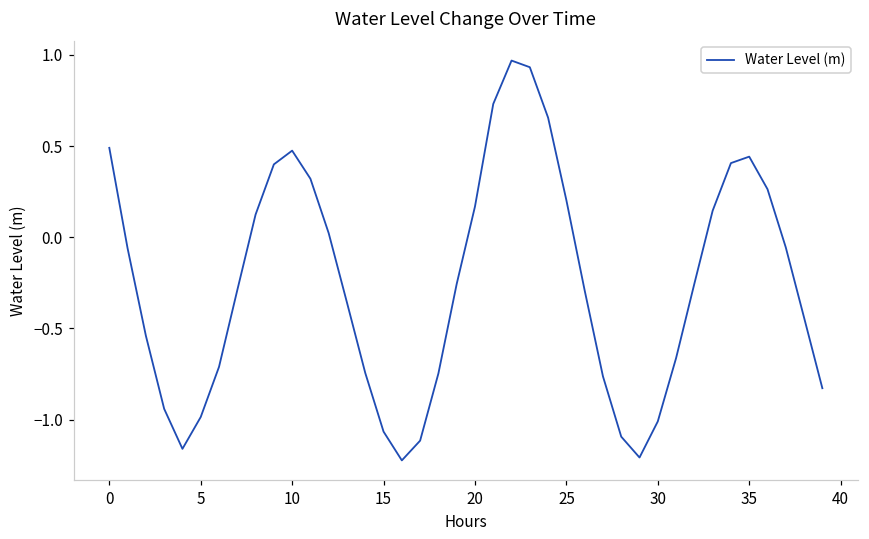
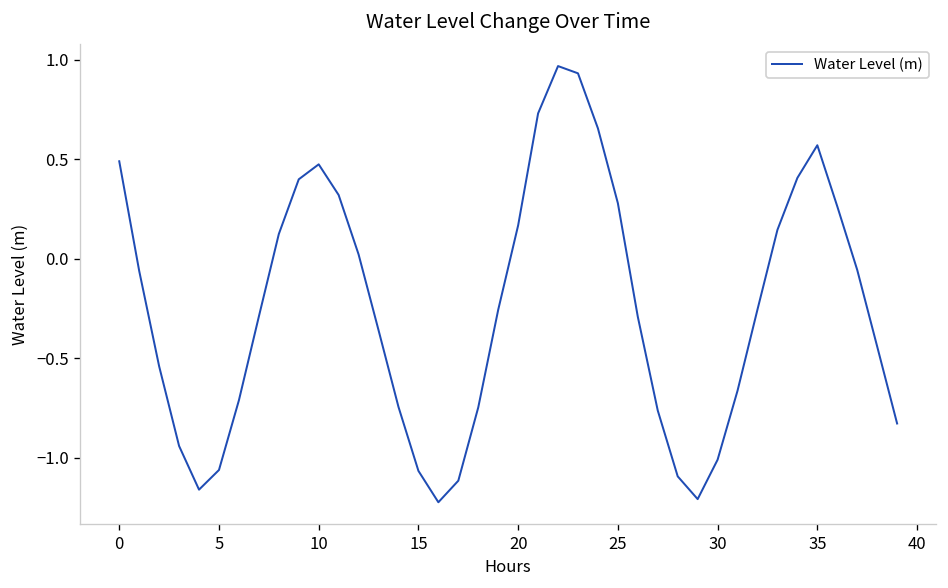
  {
    "0": 0.49,
-   "5": -0.99,
+   "5": -1.06,
    "10": 0.48,
    "15": -1.07,
    "20": 0.17,
-   "25": 0.20,
+   "25": 0.28,
    "30": -1.01,
-   "35": 0.44
+   "35": 0.57
  }
